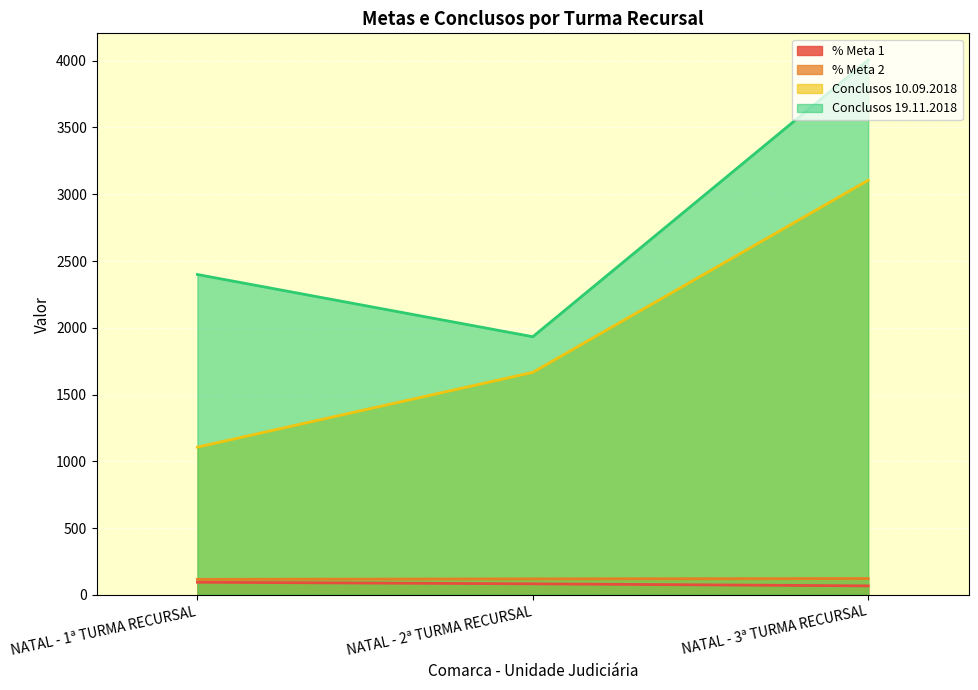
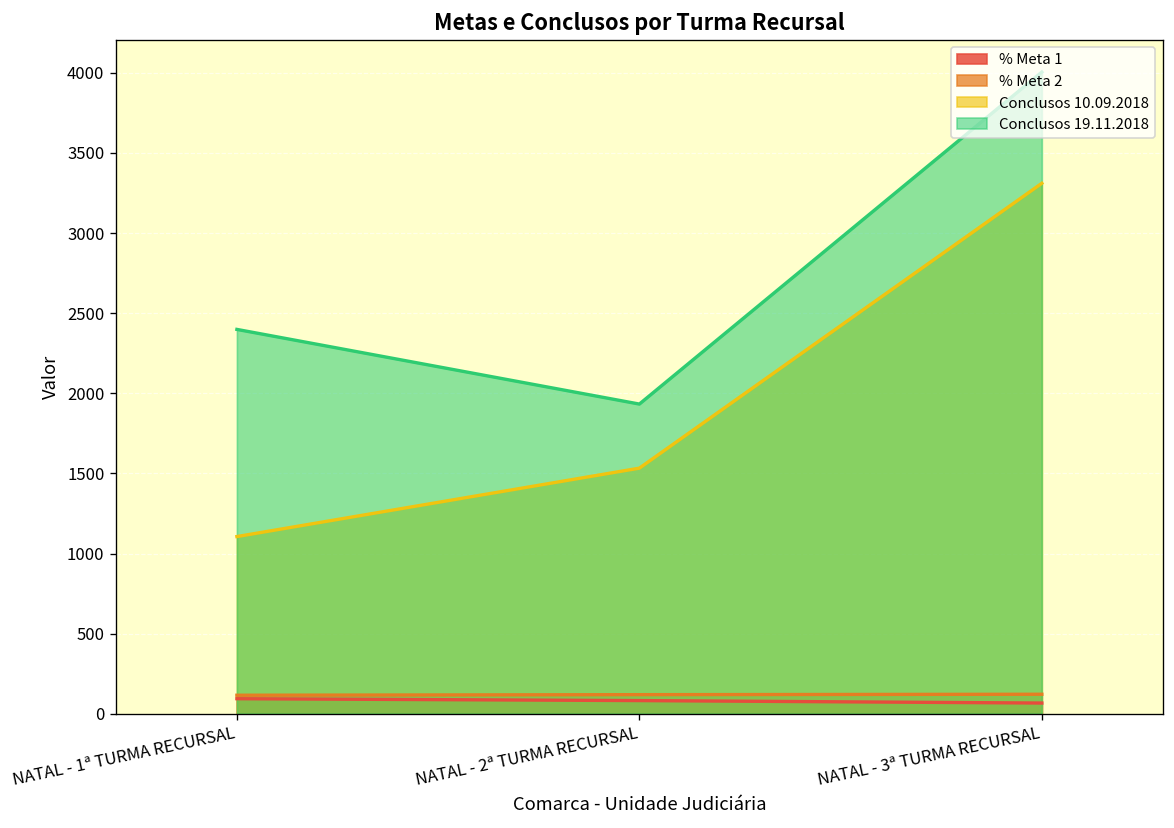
  {
    "Conclusos 10.09.2018": {
      "NATAL - 1ª TURMA RECURSAL": 1110,
-     "NATAL - 2ª TURMA RECURSAL": 1670,
-     "NATAL - 3ª TURMA RECURSAL": 3110
+     "NATAL - 2ª TURMA RECURSAL": 1530,
+     "NATAL - 3ª TURMA RECURSAL": 3310
    },
    "Conclusos 19.11.2018": {
      "NATAL - 1ª TURMA RECURSAL": 2400,
      "NATAL - 2ª TURMA RECURSAL": 1930
    }
  }
